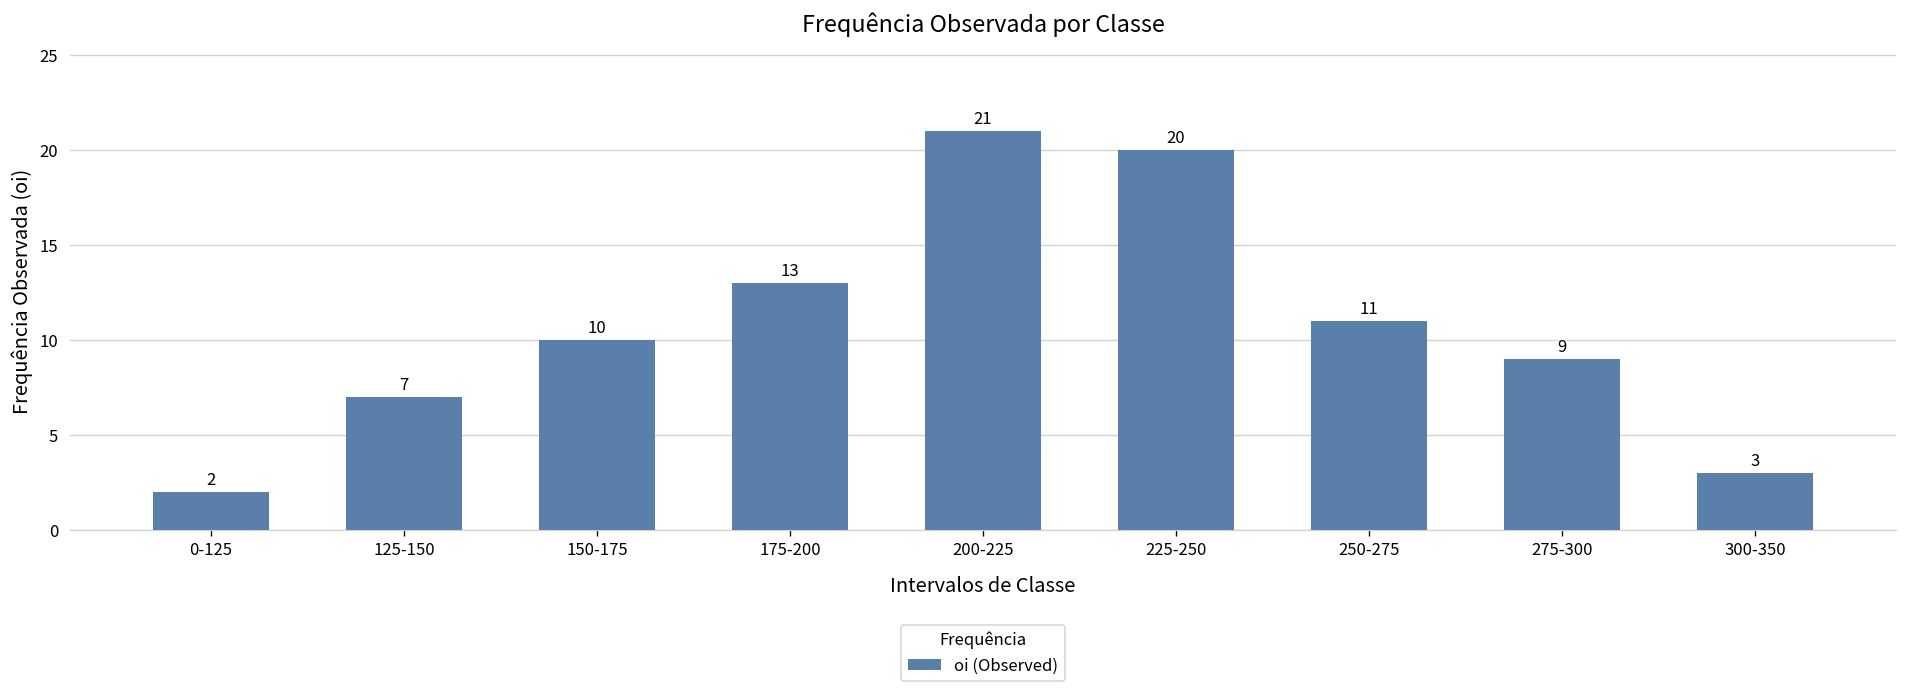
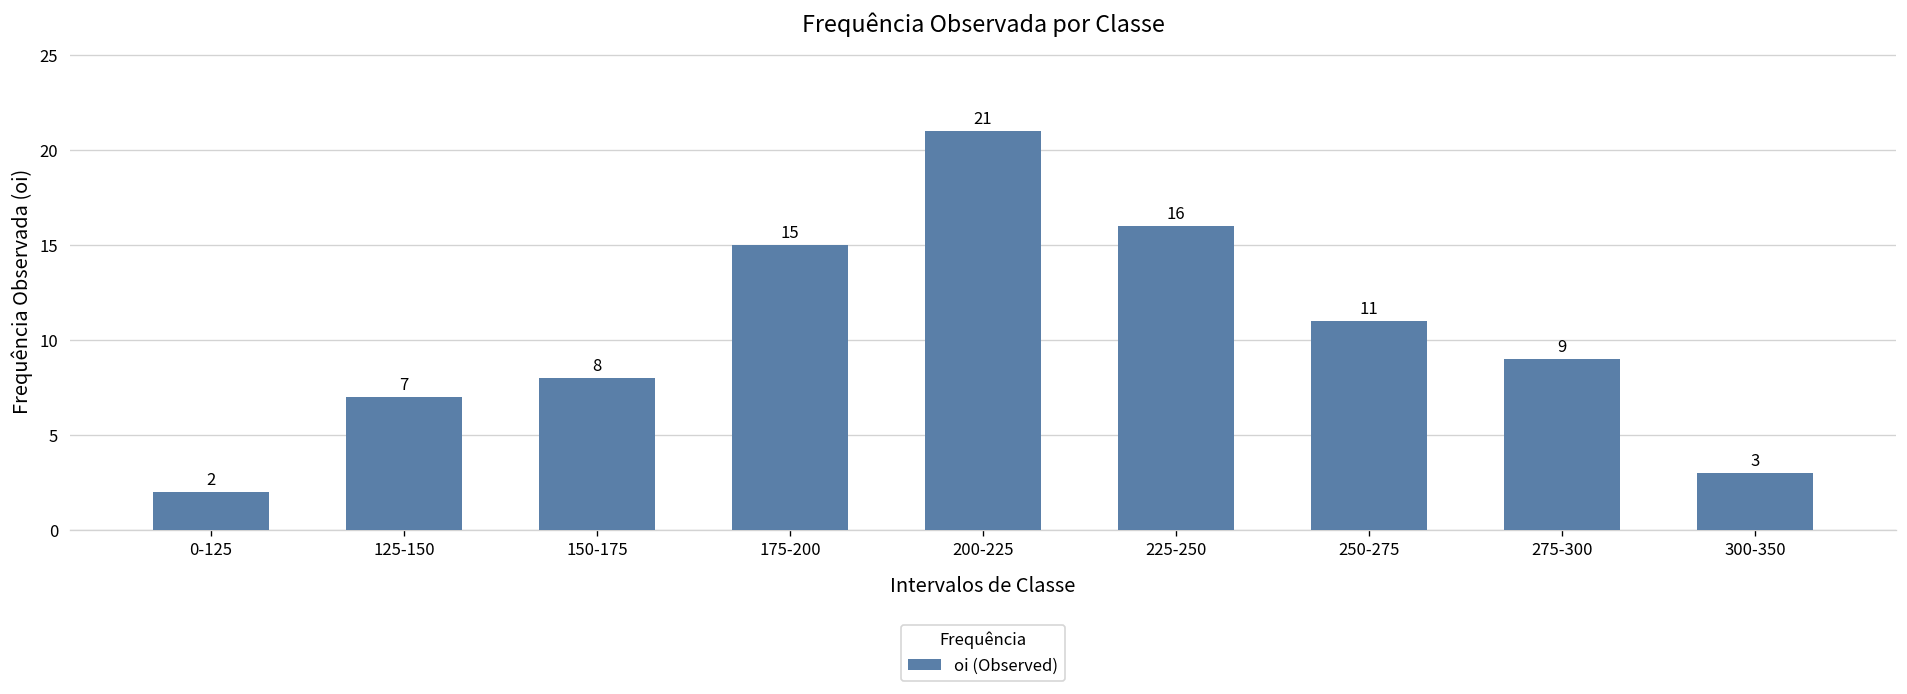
  {
    "0-125": 2,
    "125-150": 7,
-   "150-175": 10,
-   "175-200": 13,
+   "150-175": 8,
+   "175-200": 15,
    "200-225": 21,
-   "225-250": 20,
+   "225-250": 16,
    "250-275": 11,
    "275-300": 9,
    "300-350": 3
  }
